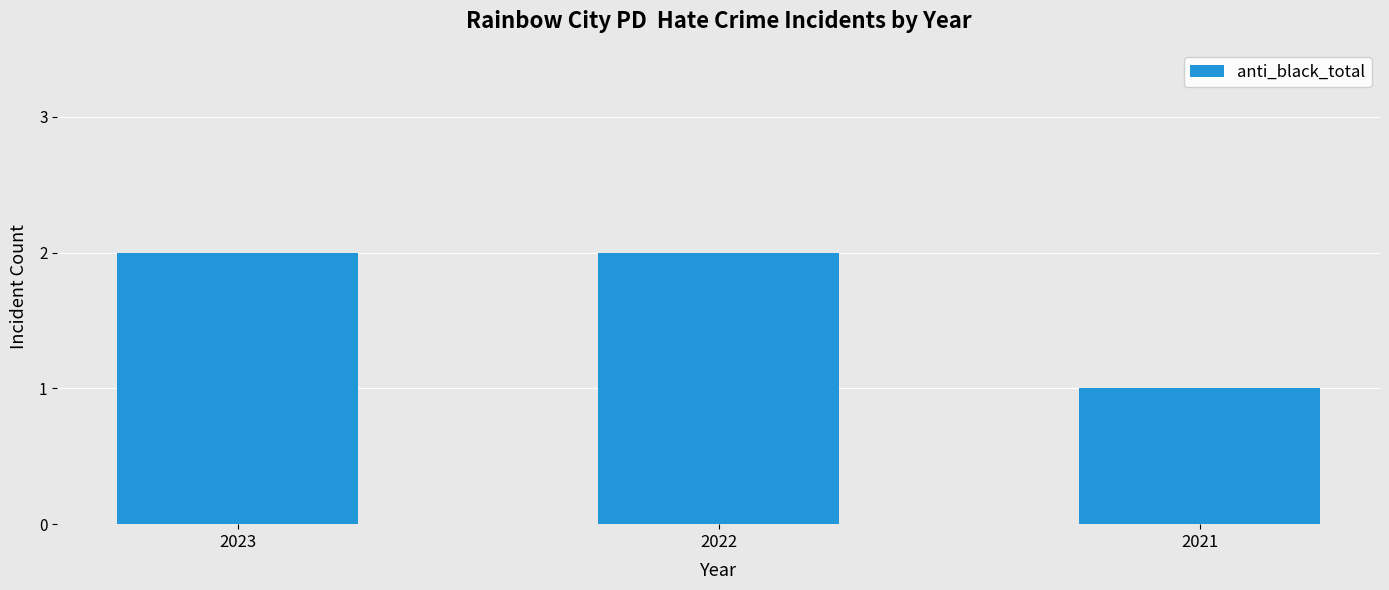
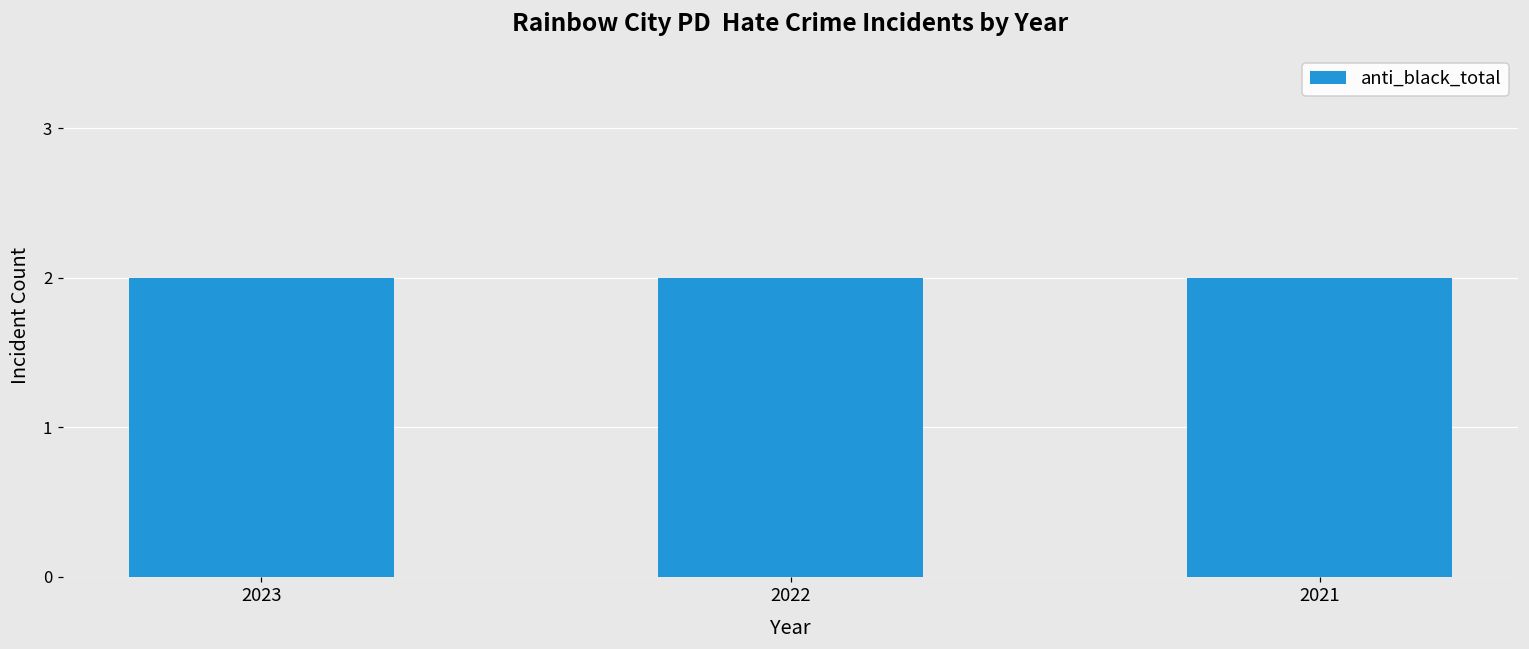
  {
    "2023": 2,
    "2022": 2,
-   "2021": 1
+   "2021": 2
  }
